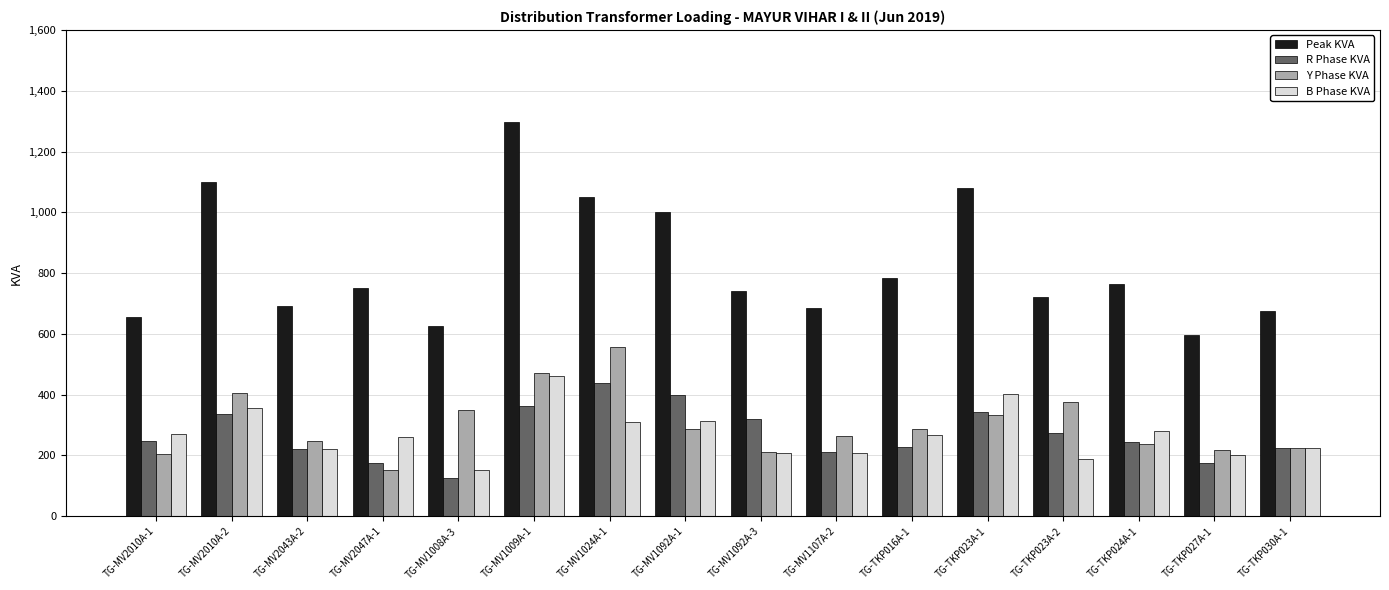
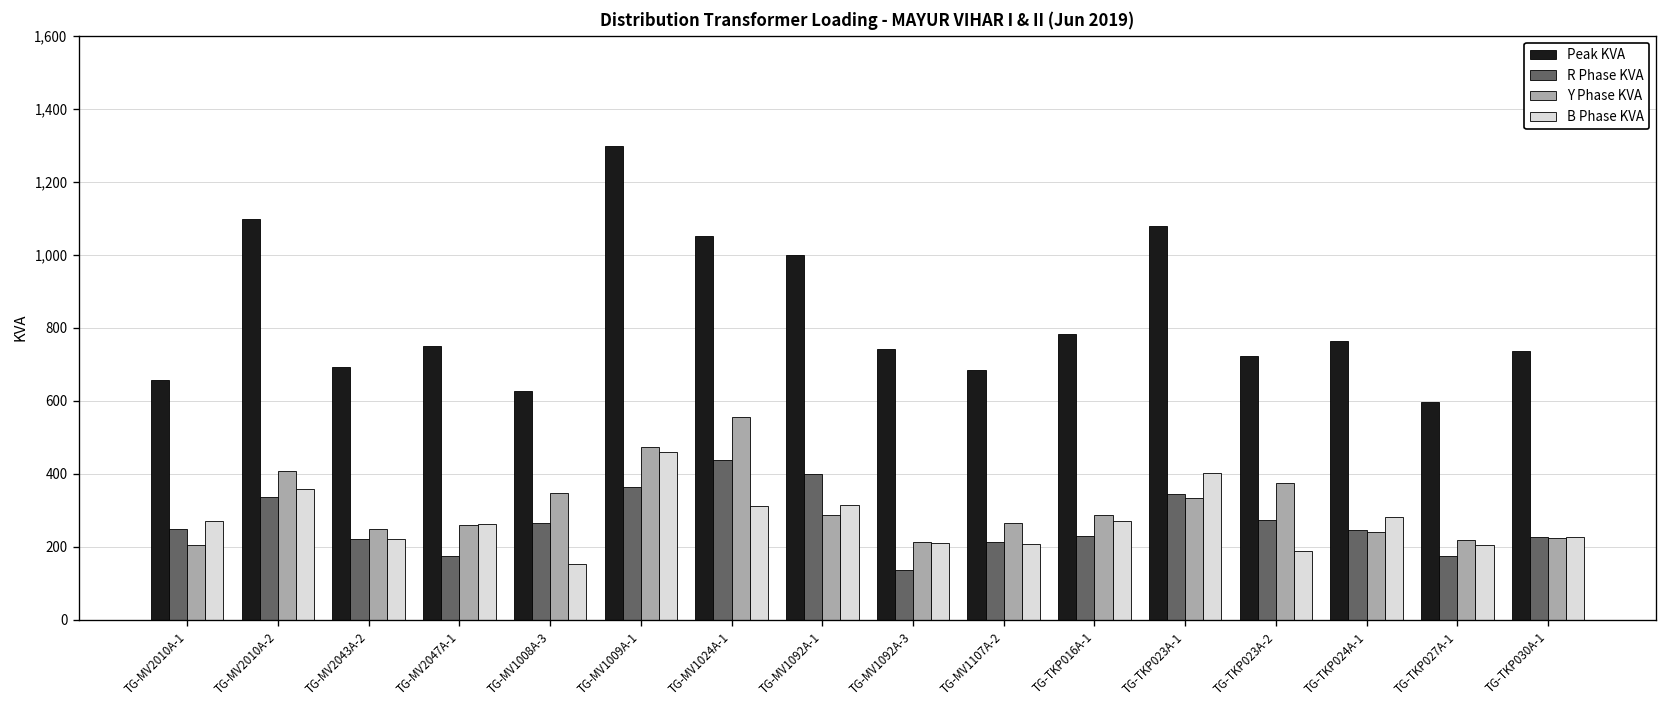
  {
    "Peak KVA": {
      "TG-MV2010A-1": "660",
      "TG-MV2010A-2": "1,100",
      "TG-MV2043A-2": "690",
      "TG-MV2047A-1": "750",
      "TG-MV1008A-3": "630",
      "TG-MV1009A-1": "1,300",
      "TG-MV1024A-1": "1,050",
      "TG-MV1092A-1": "1,000",
      "TG-MV1092A-3": "740",
      "TG-MV1107A-2": "690",
      "TG-TKP016A-1": "780",
      "TG-TKP023A-1": "1,080",
      "TG-TKP023A-2": "720",
      "TG-TKP024A-1": "760",
      "TG-TKP027A-1": "600",
-     "TG-TKP030A-1": "680"
+     "TG-TKP030A-1": "740"
    },
    "R Phase KVA": {
      "TG-MV2010A-1": "250",
      "TG-MV2010A-2": "340",
      "TG-MV2043A-2": "220",
      "TG-MV2047A-1": "180",
-     "TG-MV1008A-3": "130",
+     "TG-MV1008A-3": "270",
      "TG-MV1009A-1": "360",
      "TG-MV1024A-1": "440",
      "TG-MV1092A-1": "400",
-     "TG-MV1092A-3": "320",
+     "TG-MV1092A-3": "140",
      "TG-MV1107A-2": "210",
      "TG-TKP016A-1": "230",
      "TG-TKP023A-1": "340",
      "TG-TKP023A-2": "270",
      "TG-TKP024A-1": "250",
      "TG-TKP027A-1": "180",
      "TG-TKP030A-1": "230"
    },
    "Y Phase KVA": {
      "TG-MV2010A-1": "210",
      "TG-MV2010A-2": "410",
      "TG-MV2043A-2": "250",
-     "TG-MV2047A-1": "150",
+     "TG-MV2047A-1": "260",
      "TG-MV1008A-3": "350",
      "TG-MV1009A-1": "470",
      "TG-MV1024A-1": "560",
      "TG-MV1092A-1": "290",
      "TG-MV1092A-3": "210",
      "TG-MV1107A-2": "270",
      "TG-TKP016A-1": "290",
      "TG-TKP023A-1": "330",
      "TG-TKP023A-2": "380",
      "TG-TKP024A-1": "240",
      "TG-TKP027A-1": "220",
      "TG-TKP030A-1": "220"
    },
    "B Phase KVA": {
      "TG-MV2010A-1": "270",
      "TG-MV2010A-2": "360",
      "TG-MV2043A-2": "220",
      "TG-MV2047A-1": "260",
      "TG-MV1008A-3": "150",
      "TG-MV1009A-1": "460",
      "TG-MV1024A-1": "310",
      "TG-MV1092A-1": "320",
      "TG-MV1092A-3": "210",
      "TG-MV1107A-2": "210",
      "TG-TKP016A-1": "270",
      "TG-TKP023A-1": "400",
      "TG-TKP023A-2": "190",
      "TG-TKP024A-1": "280",
      "TG-TKP027A-1": "200",
      "TG-TKP030A-1": "230"
    }
  }
